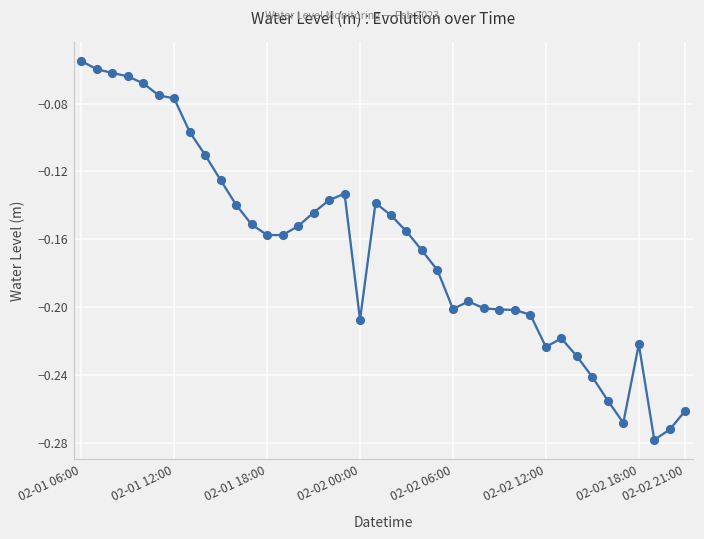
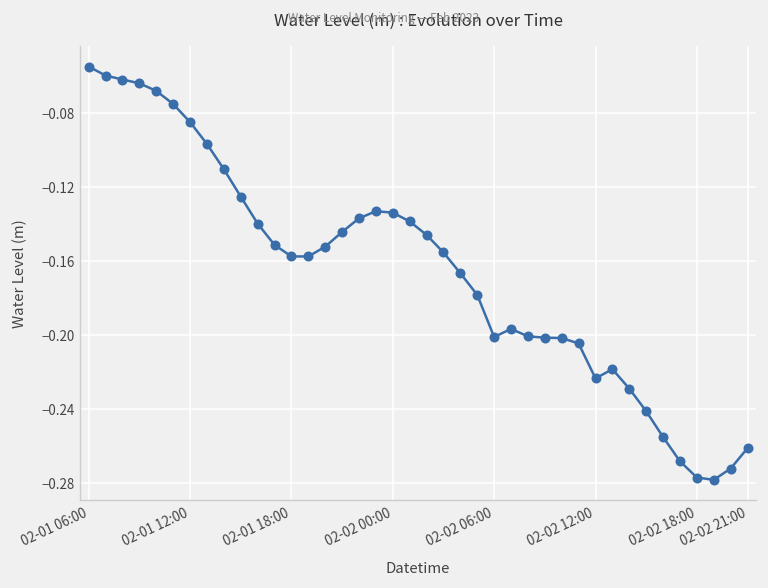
  {
    "02-01 06:00": -0.055,
-   "02-01 12:00": -0.077,
+   "02-01 12:00": -0.085,
    "02-01 18:00": -0.157,
-   "02-02 00:00": -0.207,
+   "02-02 00:00": -0.134,
    "02-02 06:00": -0.201,
    "02-02 12:00": -0.223,
-   "02-02 18:00": -0.222,
+   "02-02 18:00": -0.277,
    "02-02 21:00": -0.261
  }
